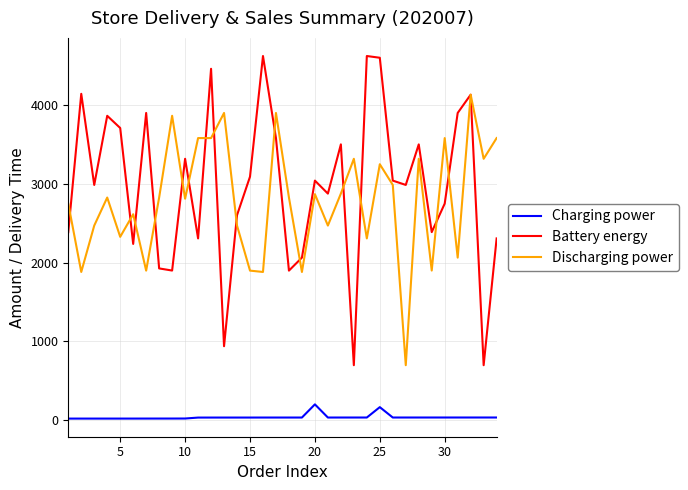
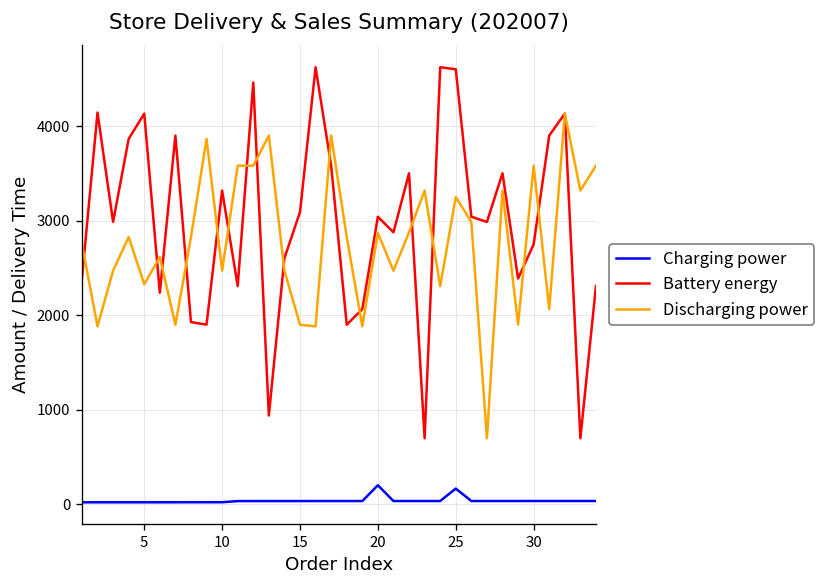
  {
    "Charging power": {
      "5": 0,
      "10": 0,
      "15": 0,
      "20": 200,
      "25": 200,
      "30": 0
    },
    "Battery energy": {
-     "5": 3700,
+     "5": 4100,
      "10": 3300,
      "15": 3100,
      "20": 3000,
      "25": 4600,
      "30": 2800
    },
    "Discharging power": {
      "5": 2300,
-     "10": 2800,
+     "10": 2500,
      "15": 1900,
      "20": 2900,
      "25": 3300,
      "30": 3600
    }
  }
